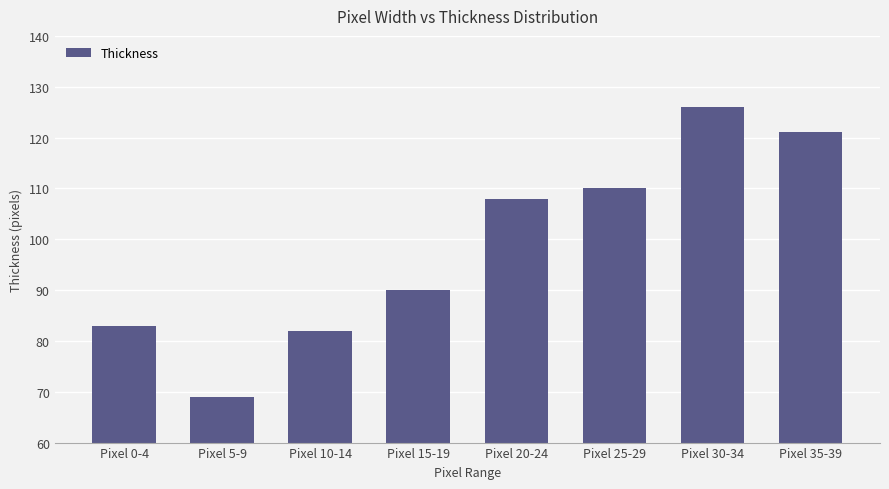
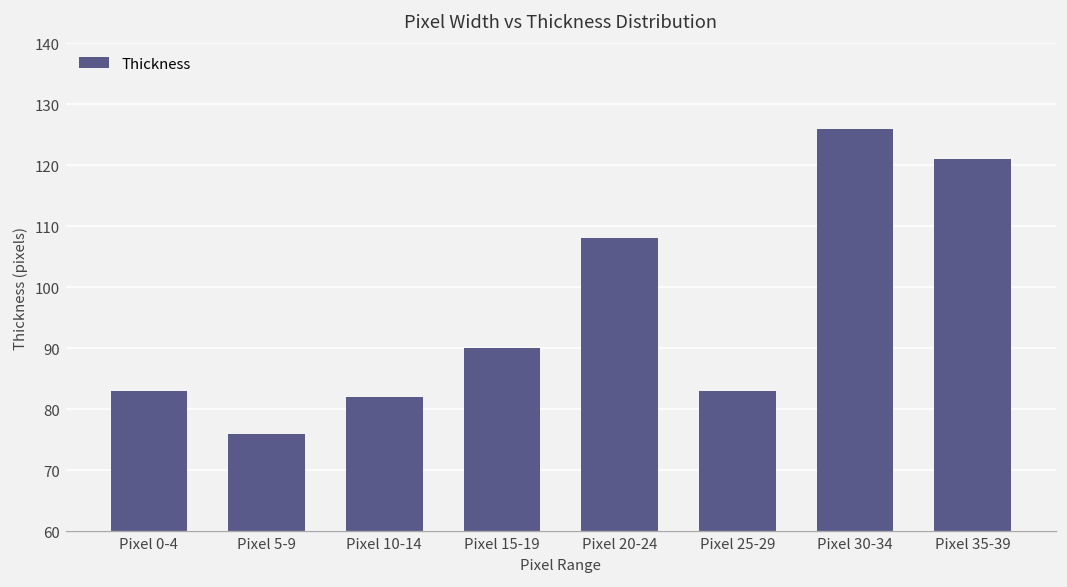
  {
    "Pixel 0-4": 83,
-   "Pixel 5-9": 69,
+   "Pixel 5-9": 76,
    "Pixel 10-14": 82,
    "Pixel 15-19": 90,
    "Pixel 20-24": 108,
-   "Pixel 25-29": 110,
+   "Pixel 25-29": 83,
    "Pixel 30-34": 126,
    "Pixel 35-39": 121
  }
